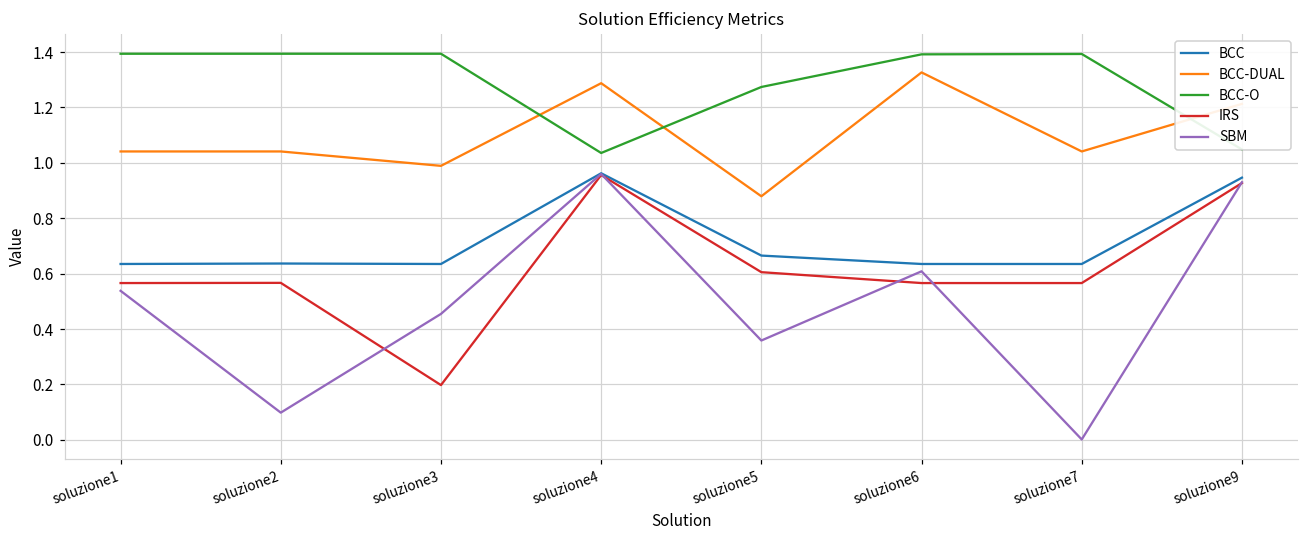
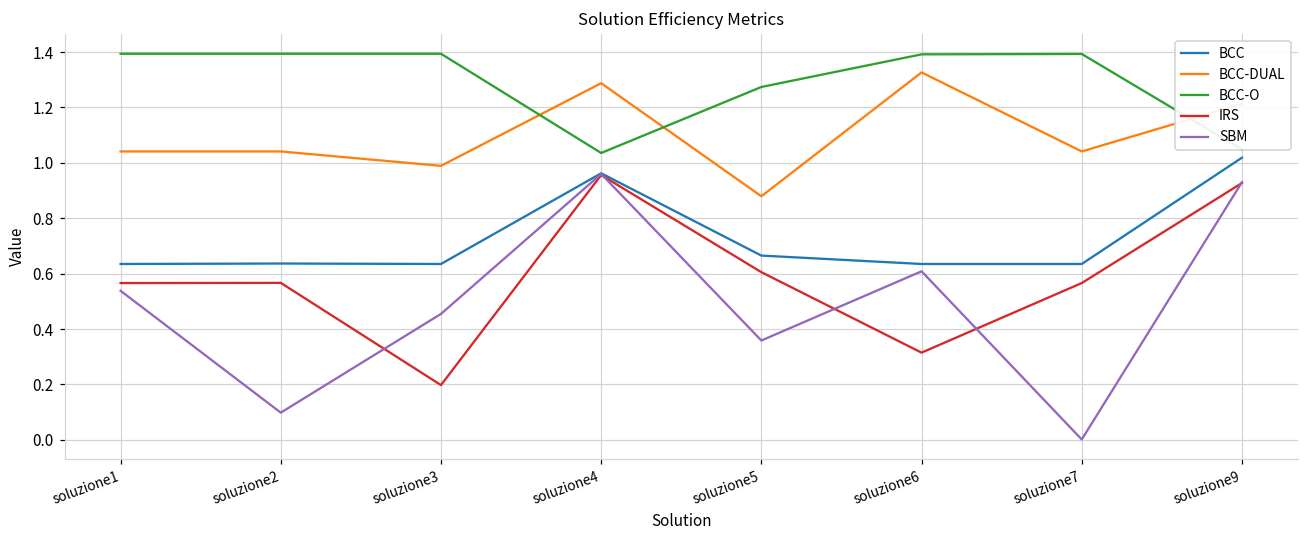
  {
    "BCC": {
      "soluzione1": 0.63,
      "soluzione2": 0.64,
      "soluzione3": 0.63,
      "soluzione5": 0.67,
      "soluzione6": 0.63,
      "soluzione7": 0.63,
-     "soluzione9": 0.95
+     "soluzione9": 1.02
    },
    "BCC-DUAL": {
      "soluzione1": 1.04,
      "soluzione2": 1.04,
      "soluzione3": 0.99,
      "soluzione4": 1.29,
      "soluzione5": 0.88,
      "soluzione6": 1.33,
      "soluzione7": 1.04
    },
    "BCC-O": {
      "soluzione1": 1.39,
      "soluzione2": 1.39,
      "soluzione3": 1.39,
      "soluzione4": 1.04,
      "soluzione5": 1.27,
      "soluzione6": 1.39,
      "soluzione7": 1.39
    },
    "IRS": {
      "soluzione1": 0.57,
      "soluzione2": 0.57,
      "soluzione3": 0.20,
      "soluzione5": 0.61,
-     "soluzione6": 0.57,
+     "soluzione6": 0.31,
      "soluzione7": 0.57
    },
    "SBM": {
      "soluzione1": 0.54,
      "soluzione2": 0.10,
      "soluzione3": 0.45,
      "soluzione5": 0.36,
      "soluzione6": 0.61,
      "soluzione7": 0.00
    }
  }
